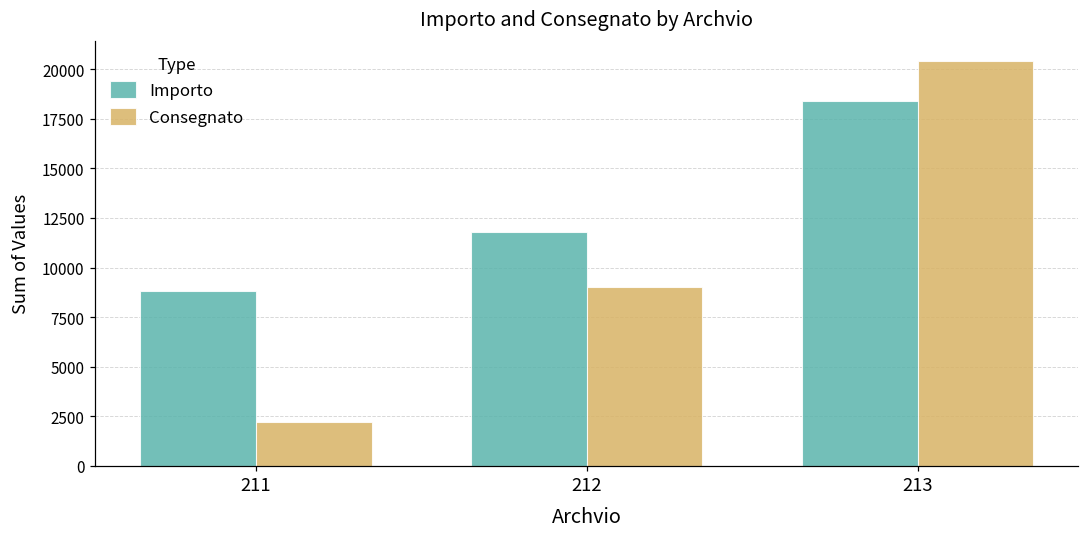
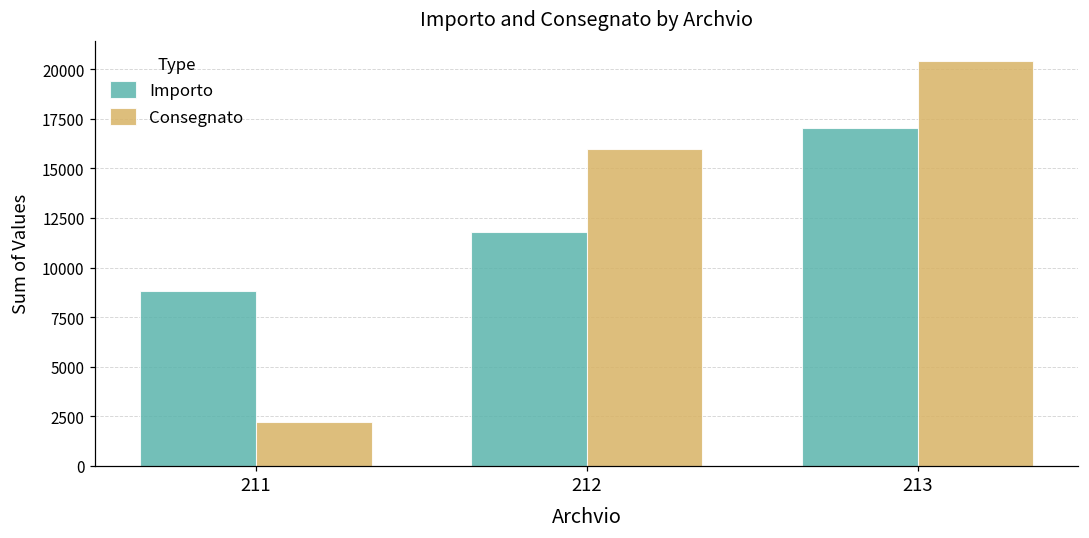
  {
    "Importo": {
      "211": 8800,
      "212": 11800,
-     "213": 18400
+     "213": 17100
    },
    "Consegnato": {
      "211": 2200,
-     "212": 9000,
+     "212": 16000,
      "213": 20400
    }
  }
